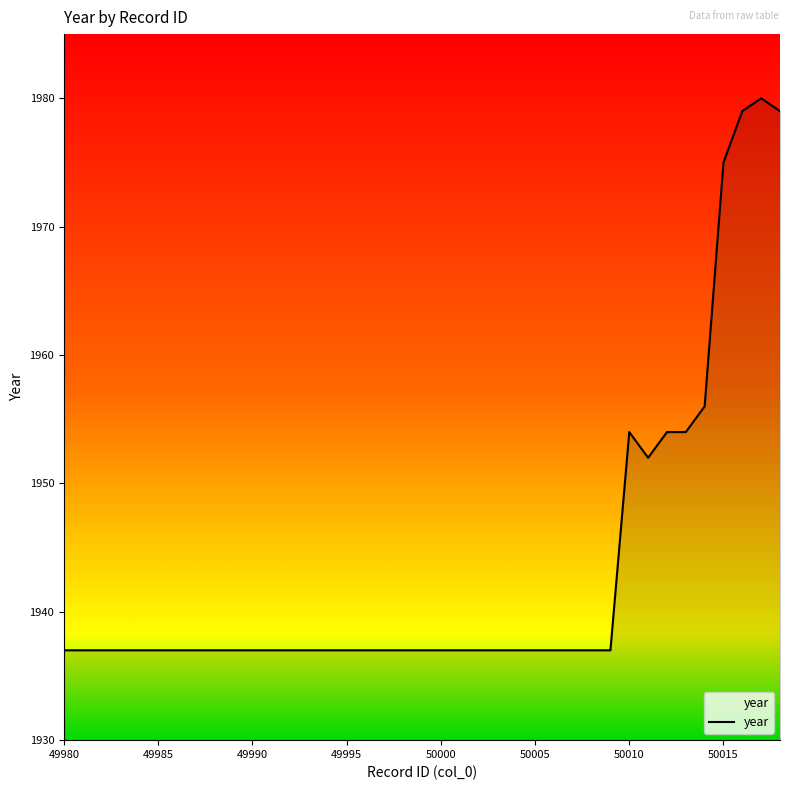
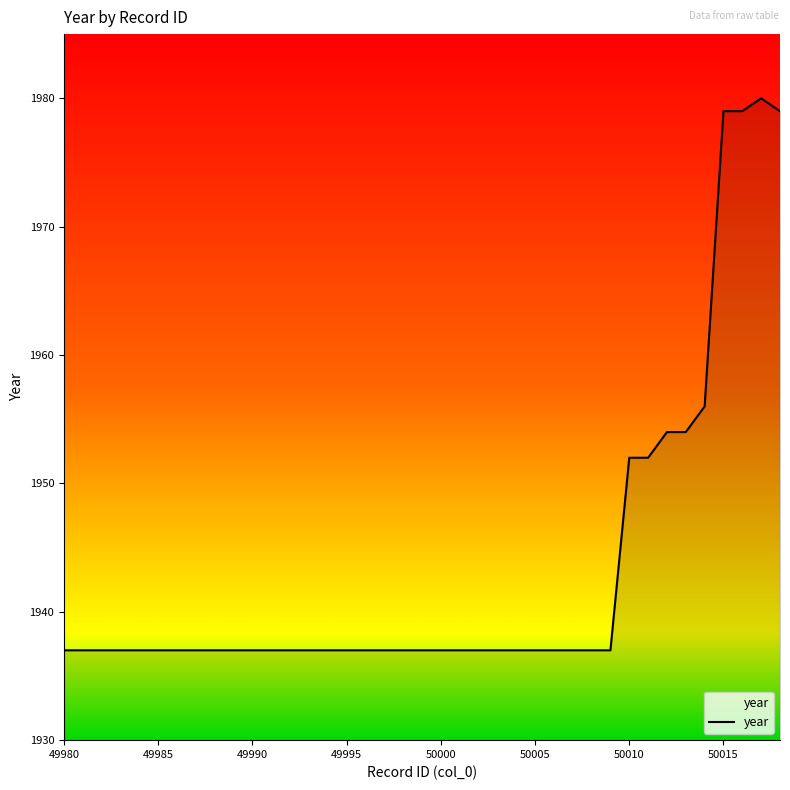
  {
    "49980": 1937,
    "49985": 1937,
    "49990": 1937,
    "49995": 1937,
    "50000": 1937,
    "50005": 1937,
-   "50010": 1954,
-   "50015": 1975
+   "50010": 1952,
+   "50015": 1979
  }
